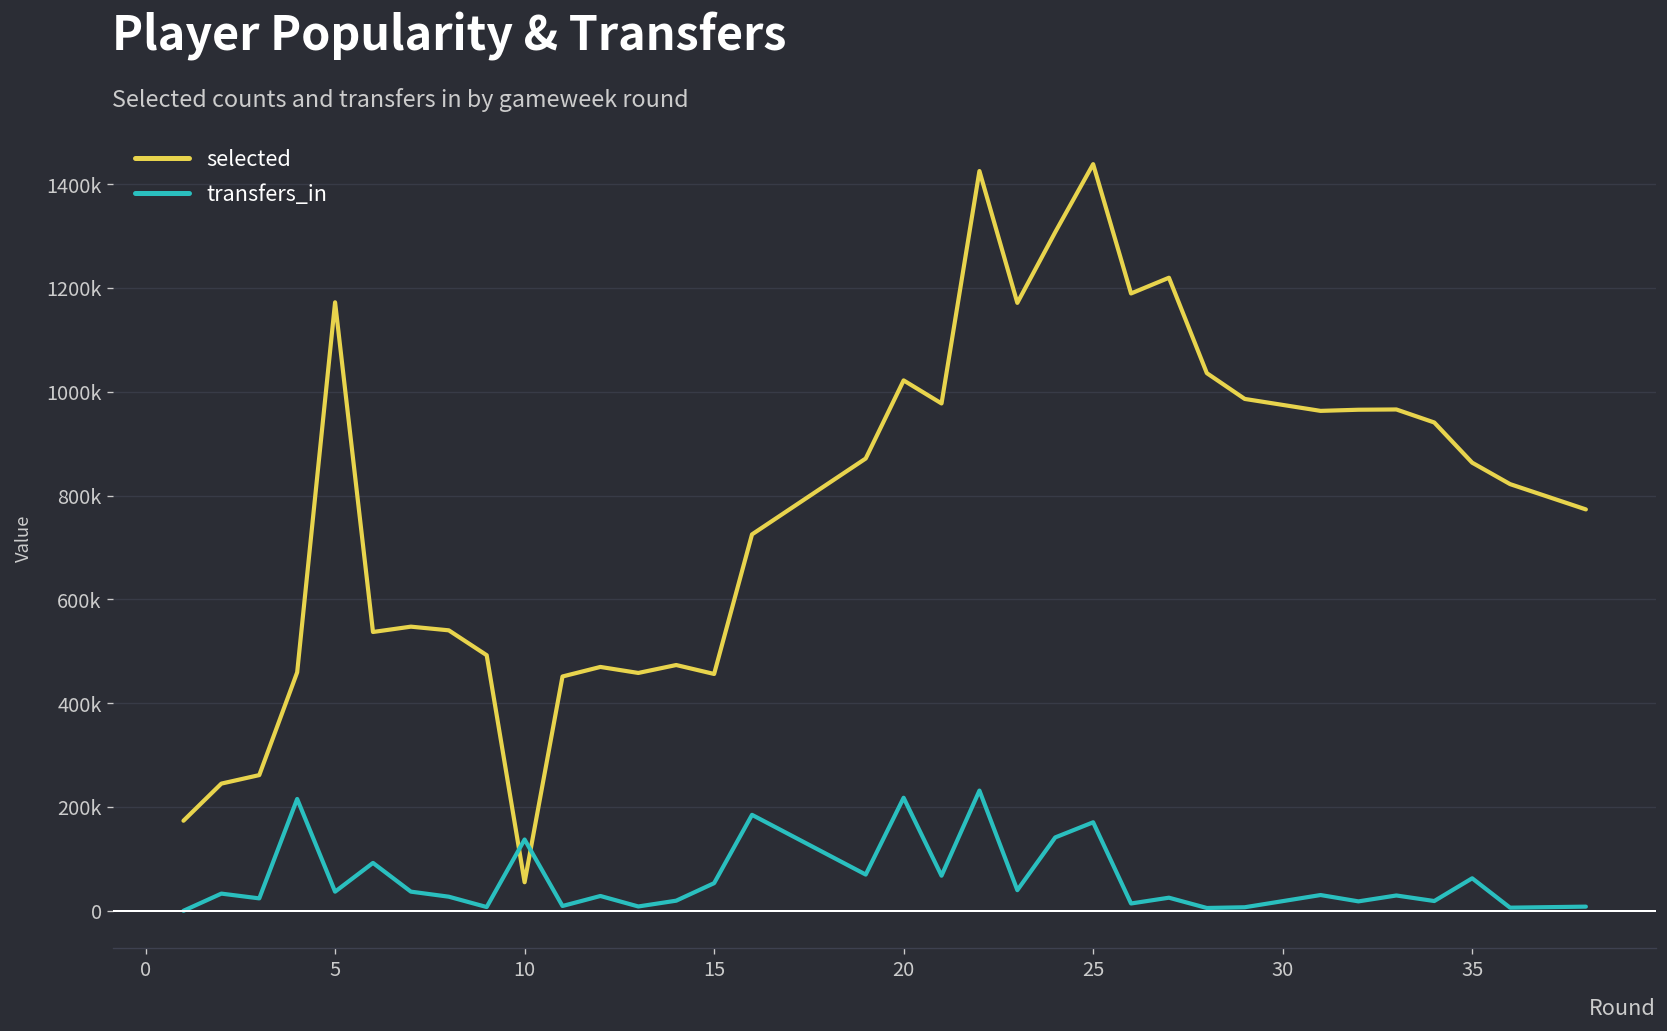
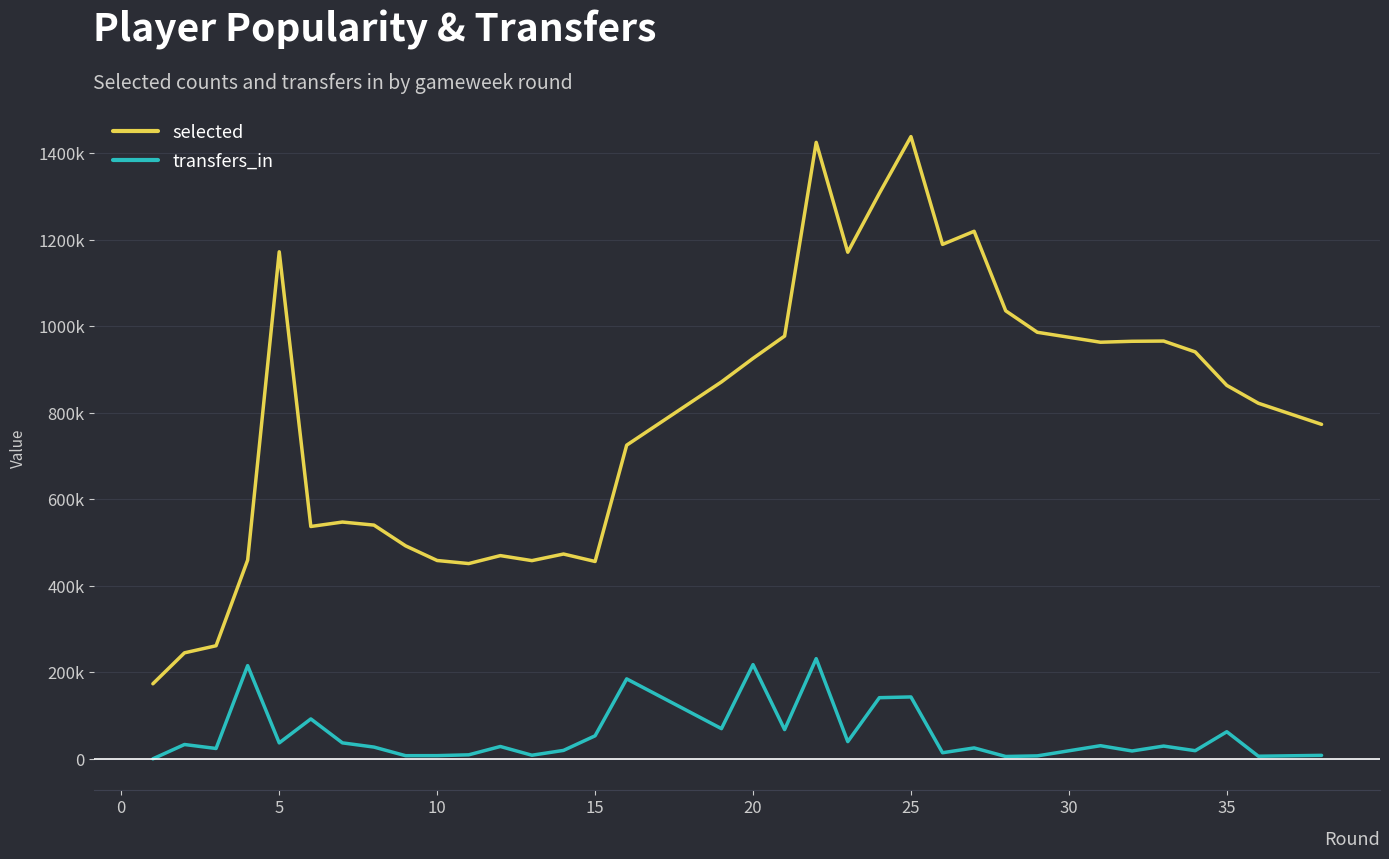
  {
    "selected": {
      "5": 1170000,
-     "10": 60000,
+     "10": 460000,
      "15": 460000,
-     "20": 1020000,
+     "20": 930000,
      "25": 1440000,
      "35": 860000
    },
    "transfers_in": {
      "5": 40000,
-     "10": 140000,
+     "10": 10000,
      "15": 50000,
      "20": 220000,
-     "25": 170000,
+     "25": 140000,
      "35": 60000
    }
  }
